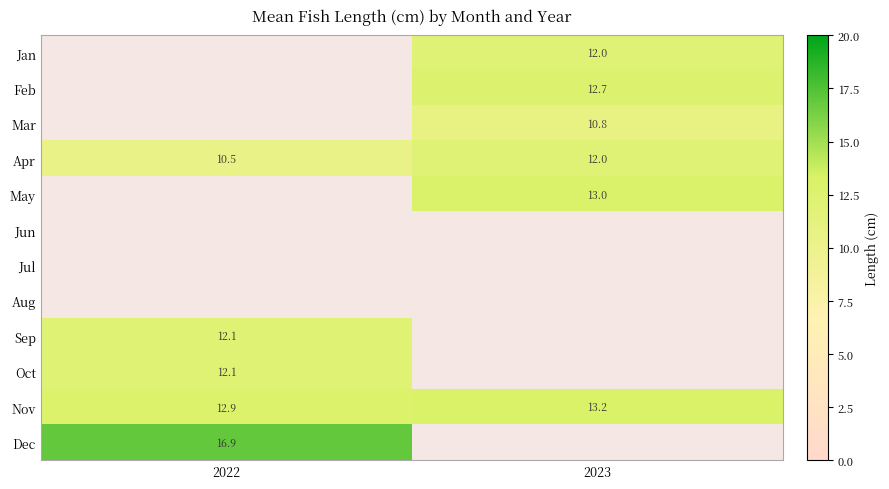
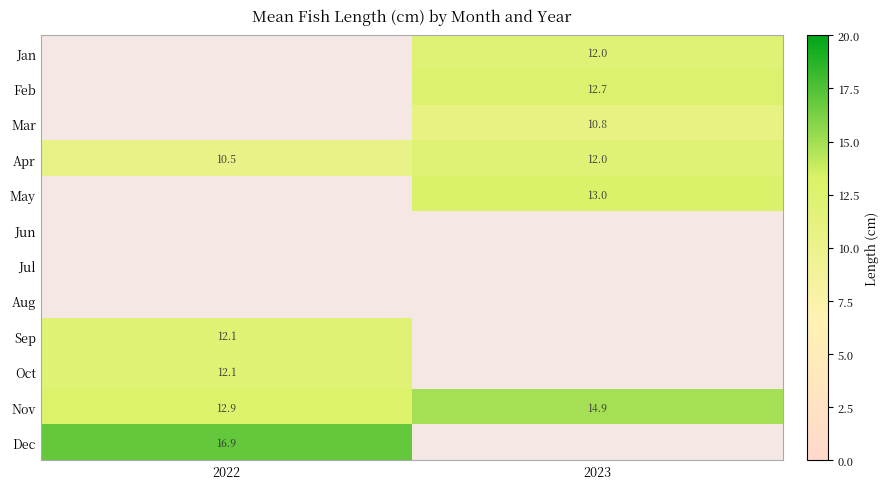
  {
    "Jan": {
      "2023": 12.0
    },
    "Feb": {
      "2023": 12.7
    },
    "Mar": {
      "2023": 10.8
    },
    "Apr": {
      "2022": 10.5,
      "2023": 12.0
    },
    "May": {
      "2023": 13.0
    },
    "Sep": {
      "2022": 12.1
    },
    "Oct": {
      "2022": 12.1
    },
    "Nov": {
      "2022": 12.9,
-     "2023": 13.2
+     "2023": 14.9
    },
    "Dec": {
      "2022": 16.9
    }
  }
